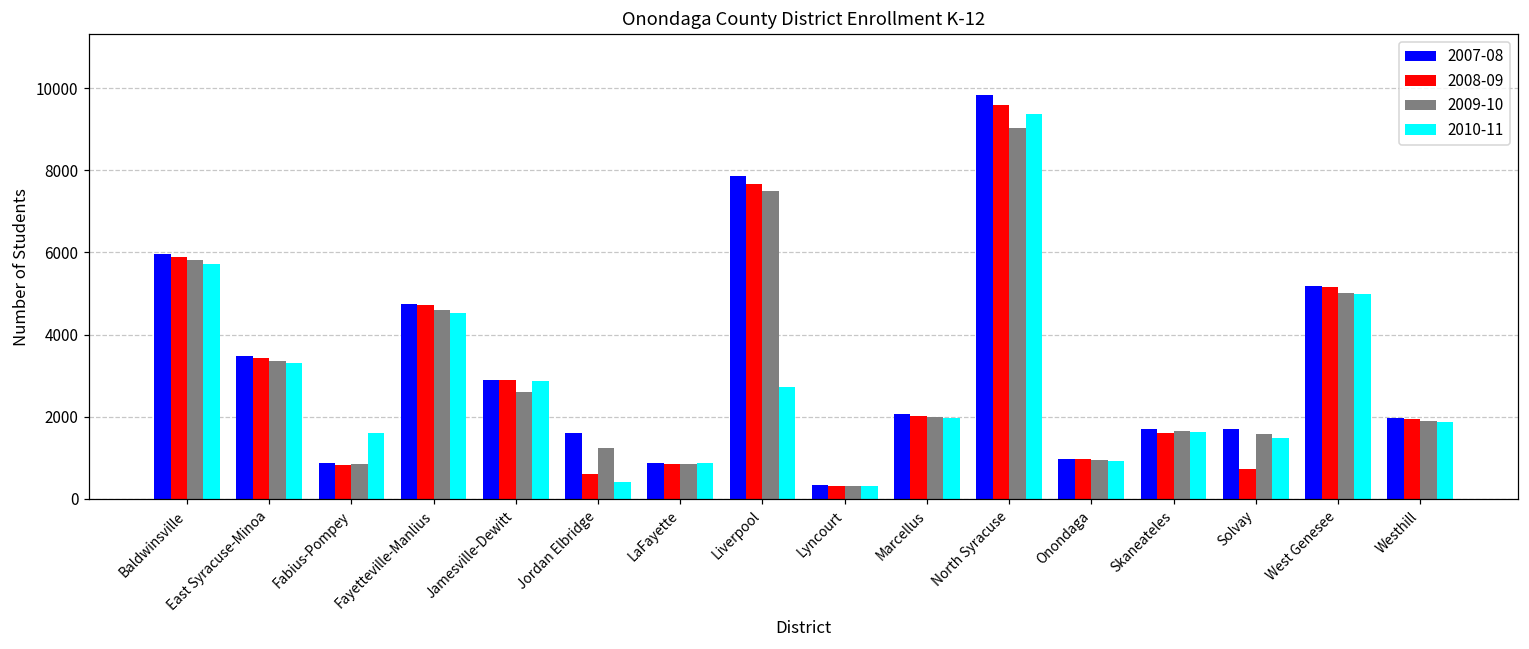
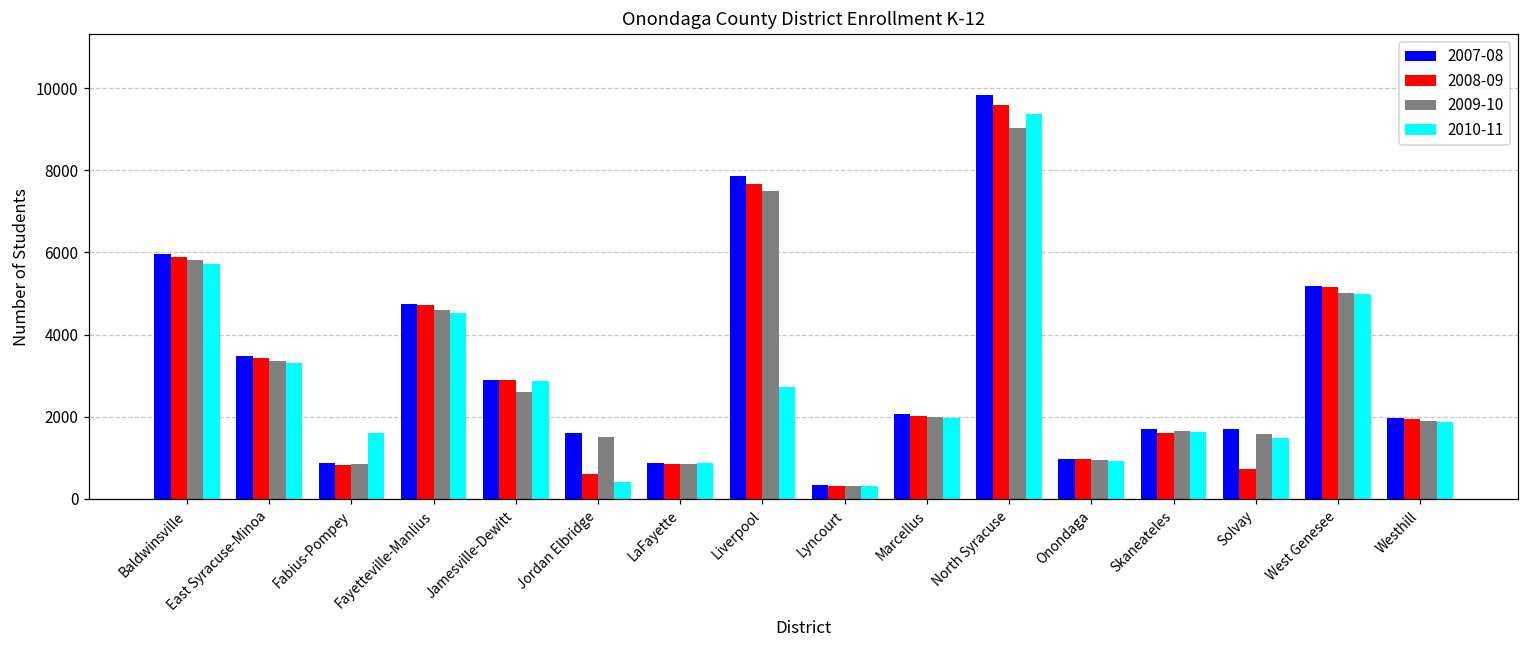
  {
    "2007-08": {
      "Baldwinsville": 6000,
      "East Syracuse-Minoa": 3500,
      "Fabius-Pompey": 900,
      "Fayetteville-Manlius": 4700,
      "Jamesville-Dewitt": 2900,
      "Jordan Elbridge": 1600,
      "LaFayette": 900,
      "Liverpool": 7900,
      "Lyncourt": 300,
      "Marcellus": 2100,
      "North Syracuse": 9800,
      "Onondaga": 1000,
      "Skaneateles": 1700,
      "Solvay": 1700,
      "West Genesee": 5200,
      "Westhill": 2000
    },
    "2008-09": {
      "Baldwinsville": 5900,
      "East Syracuse-Minoa": 3400,
      "Fabius-Pompey": 800,
      "Fayetteville-Manlius": 4700,
      "Jamesville-Dewitt": 2900,
      "Jordan Elbridge": 600,
      "LaFayette": 900,
      "Liverpool": 7700,
      "Lyncourt": 300,
      "Marcellus": 2000,
      "North Syracuse": 9600,
      "Onondaga": 1000,
      "Skaneateles": 1600,
      "Solvay": 700,
      "West Genesee": 5200,
      "Westhill": 2000
    },
    "2009-10": {
      "Baldwinsville": 5800,
      "East Syracuse-Minoa": 3400,
      "Fabius-Pompey": 800,
      "Fayetteville-Manlius": 4600,
      "Jamesville-Dewitt": 2600,
-     "Jordan Elbridge": 1200,
+     "Jordan Elbridge": 1500,
      "LaFayette": 800,
      "Liverpool": 7500,
      "Lyncourt": 300,
      "Marcellus": 2000,
      "North Syracuse": 9000,
      "Onondaga": 1000,
      "Skaneateles": 1700,
      "Solvay": 1600,
      "West Genesee": 5000,
      "Westhill": 1900
    },
    "2010-11": {
      "Baldwinsville": 5700,
      "East Syracuse-Minoa": 3300,
      "Fabius-Pompey": 1600,
      "Fayetteville-Manlius": 4500,
      "Jamesville-Dewitt": 2900,
      "Jordan Elbridge": 400,
      "LaFayette": 900,
      "Liverpool": 2700,
      "Lyncourt": 300,
      "Marcellus": 2000,
      "North Syracuse": 9400,
      "Onondaga": 900,
      "Skaneateles": 1600,
      "Solvay": 1500,
      "West Genesee": 5000,
      "Westhill": 1900
    }
  }
